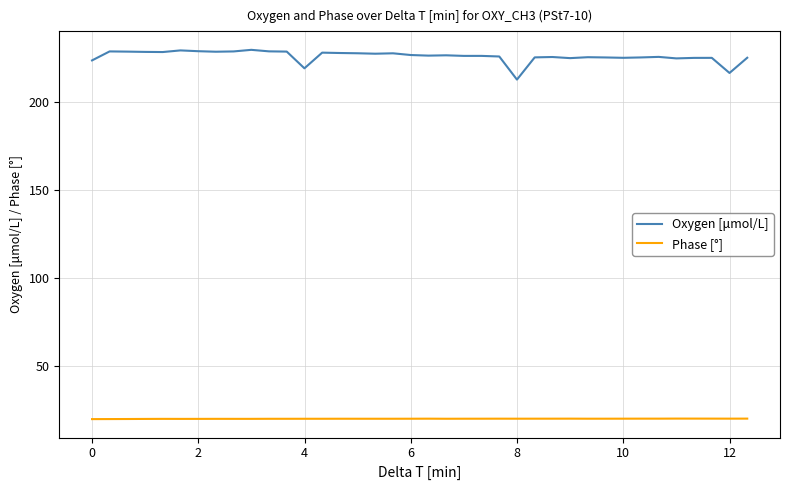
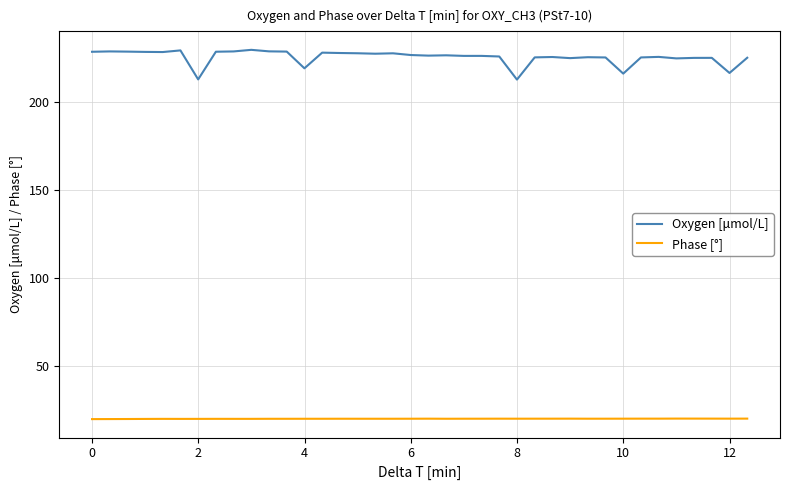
  {
    "Oxygen [μmol/L]": {
-     "0": 224,
-     "2": 229,
+     "0": 228,
+     "2": 213,
      "4": 219,
      "6": 227,
      "8": 213,
-     "10": 225,
+     "10": 216,
      "12": 216
    },
    "Phase [°]": {
      "0": 20,
      "2": 20,
      "4": 20,
      "6": 20,
      "8": 20,
      "10": 20,
      "12": 20
    }
  }
